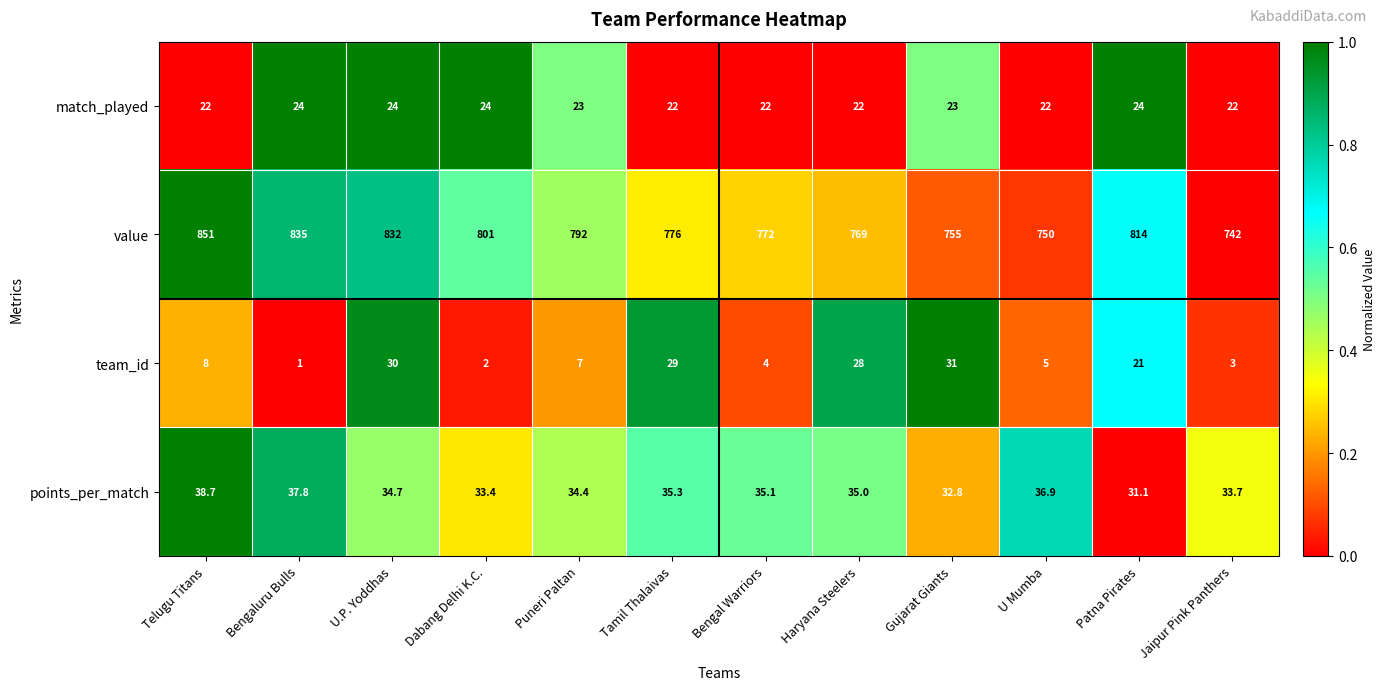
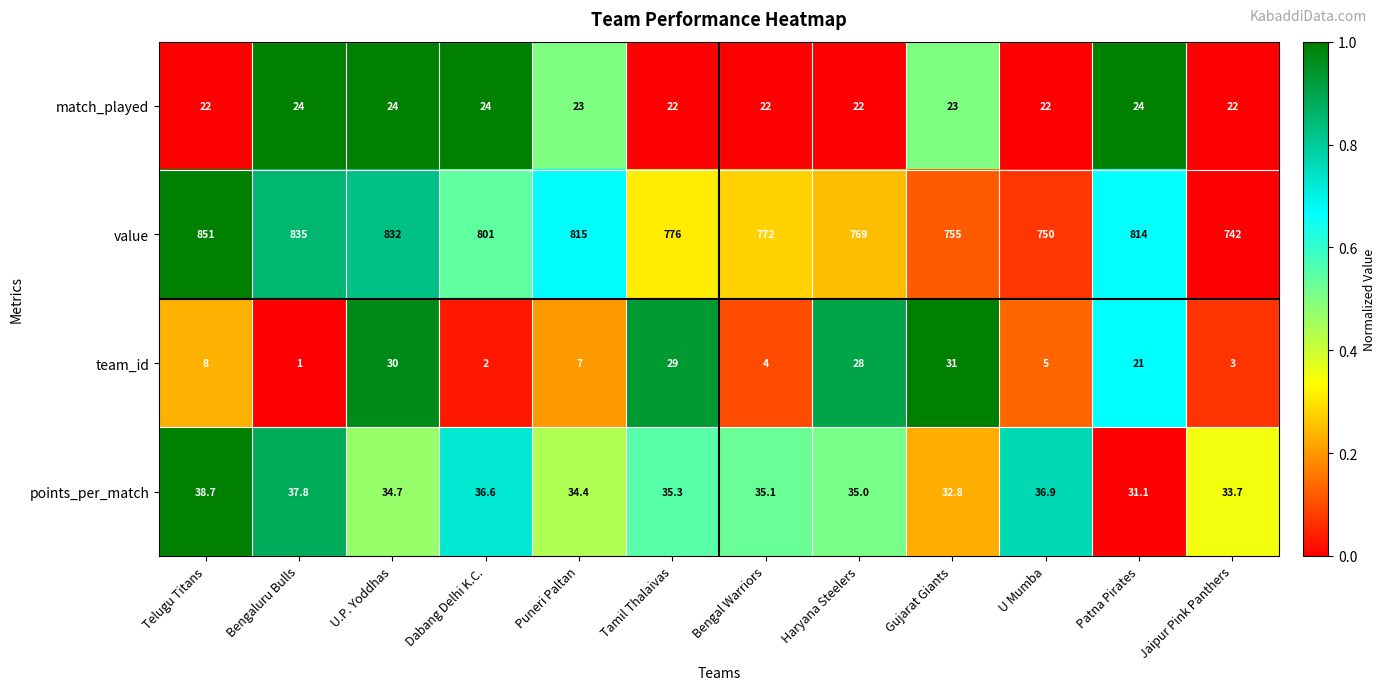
  {
    "match_played": {
      "Telugu Titans": 22,
      "Bengaluru Bulls": 24,
      "U.P. Yoddhas": 24,
      "Dabang Delhi K.C.": 24,
      "Puneri Paltan": 23,
      "Tamil Thalaivas": 22,
      "Bengal Warriors": 22,
      "Haryana Steelers": 22,
      "Gujarat Giants": 23,
      "U Mumba": 22,
      "Patna Pirates": 24,
      "Jaipur Pink Panthers": 22
    },
    "value": {
      "Telugu Titans": 851,
      "Bengaluru Bulls": 835,
      "U.P. Yoddhas": 832,
      "Dabang Delhi K.C.": 801,
-     "Puneri Paltan": 792,
+     "Puneri Paltan": 815,
      "Tamil Thalaivas": 776,
      "Bengal Warriors": 772,
      "Haryana Steelers": 769,
      "Gujarat Giants": 755,
      "U Mumba": 750,
      "Patna Pirates": 814,
      "Jaipur Pink Panthers": 742
    },
    "team_id": {
      "Telugu Titans": 8,
      "Bengaluru Bulls": 1,
      "U.P. Yoddhas": 30,
      "Dabang Delhi K.C.": 2,
      "Puneri Paltan": 7,
      "Tamil Thalaivas": 29,
      "Bengal Warriors": 4,
      "Haryana Steelers": 28,
      "Gujarat Giants": 31,
      "U Mumba": 5,
      "Patna Pirates": 21,
      "Jaipur Pink Panthers": 3
    },
    "points_per_match": {
      "Telugu Titans": 38.7,
      "Bengaluru Bulls": 37.8,
      "U.P. Yoddhas": 34.7,
-     "Dabang Delhi K.C.": 33.4,
+     "Dabang Delhi K.C.": 36.6,
      "Puneri Paltan": 34.4,
      "Tamil Thalaivas": 35.3,
      "Bengal Warriors": 35.1,
      "Haryana Steelers": 35.0,
      "Gujarat Giants": 32.8,
      "U Mumba": 36.9,
      "Patna Pirates": 31.1,
      "Jaipur Pink Panthers": 33.7
    }
  }
